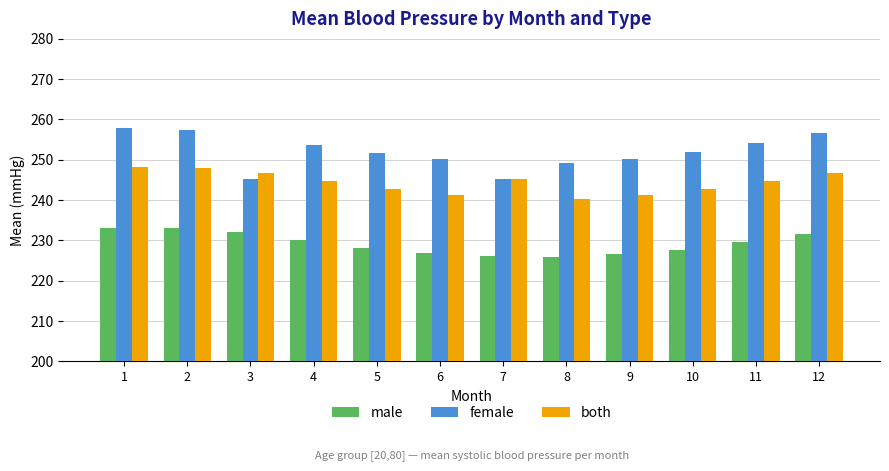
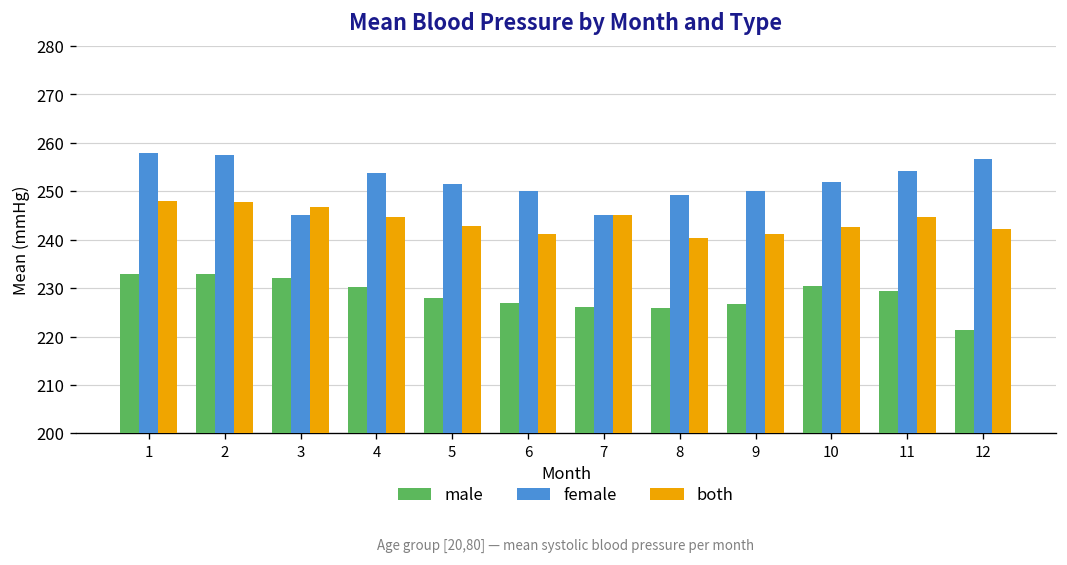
  {
    "male": {
      "1": 233,
      "2": 233,
      "3": 232,
      "4": 230,
      "5": 228,
      "6": 227,
      "7": 226,
      "8": 226,
      "9": 227,
-     "10": 228,
+     "10": 230,
      "11": 229,
-     "12": 231
+     "12": 221
    },
    "female": {
      "1": 258,
      "2": 257,
      "3": 245,
      "4": 254,
      "5": 252,
      "6": 250,
      "7": 245,
      "8": 249,
      "9": 250,
      "10": 252,
      "11": 254,
      "12": 257
    },
    "both": {
      "1": 248,
      "2": 248,
      "3": 247,
      "4": 245,
      "5": 243,
      "6": 241,
      "7": 245,
      "8": 240,
      "9": 241,
      "10": 243,
      "11": 245,
-     "12": 247
+     "12": 242
    }
  }
